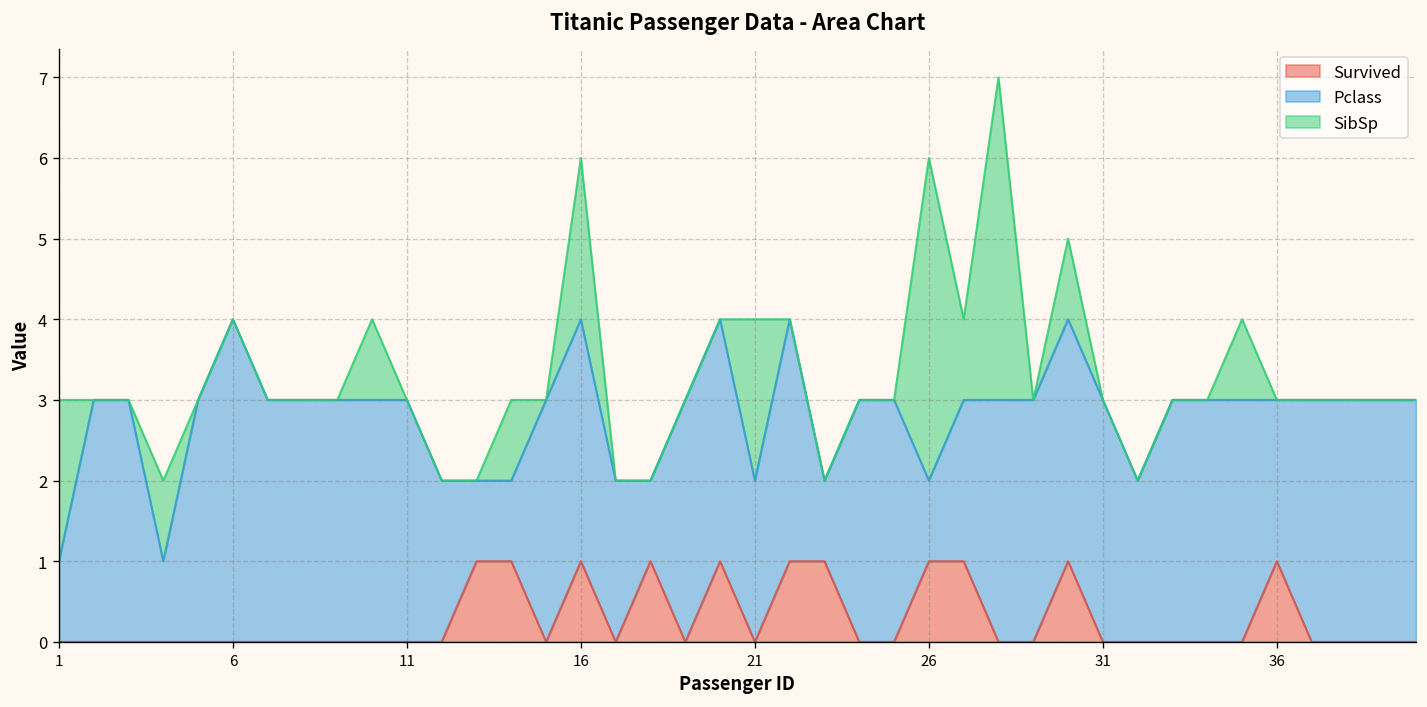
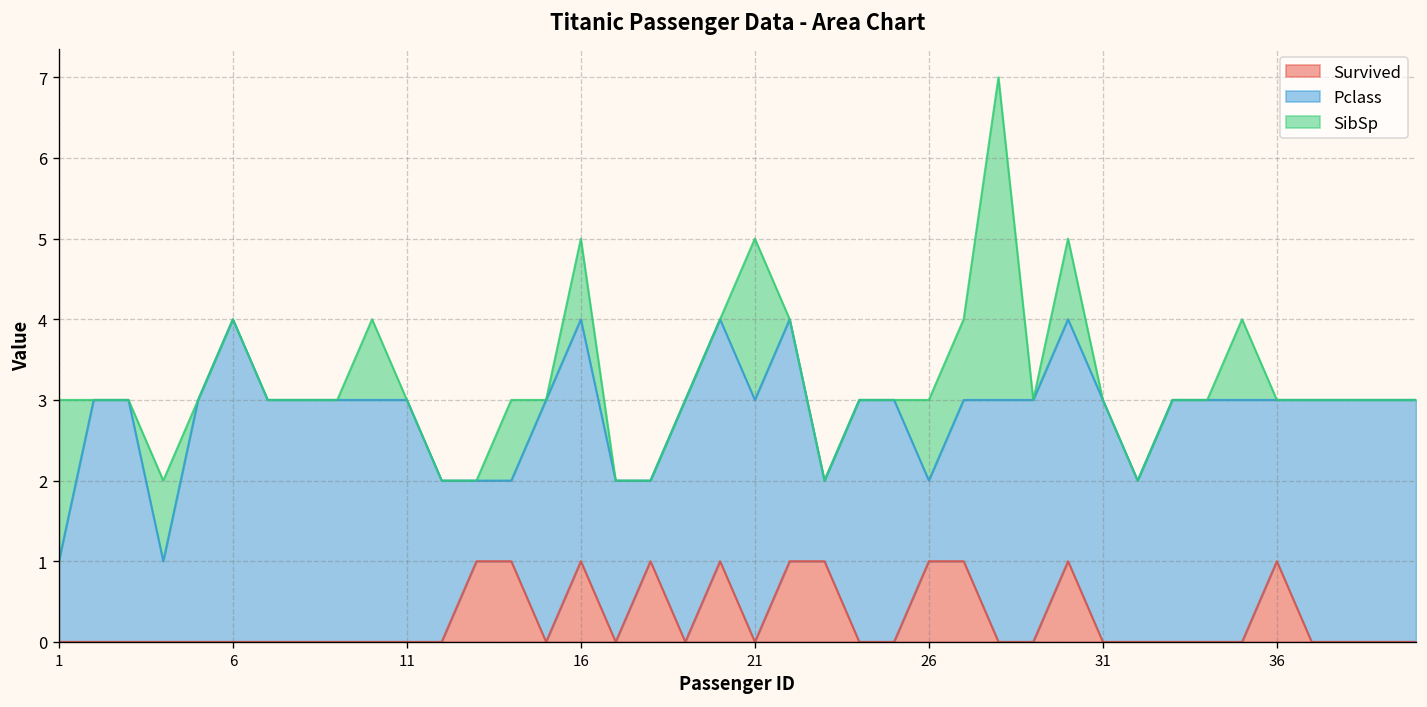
  {
    "Survived": {
      "1": 0,
      "6": 0,
      "11": 0,
      "16": 1,
      "21": 0,
      "26": 1,
      "31": 0,
      "36": 1
    },
    "Pclass": {
      "1": 1,
      "16": 4,
-     "21": 2,
+     "21": 3,
      "26": 2
    },
    "SibSp": {
      "1": 2,
-     "16": 2,
+     "16": 1,
      "21": 2,
-     "26": 4
+     "26": 1
    }
  }
